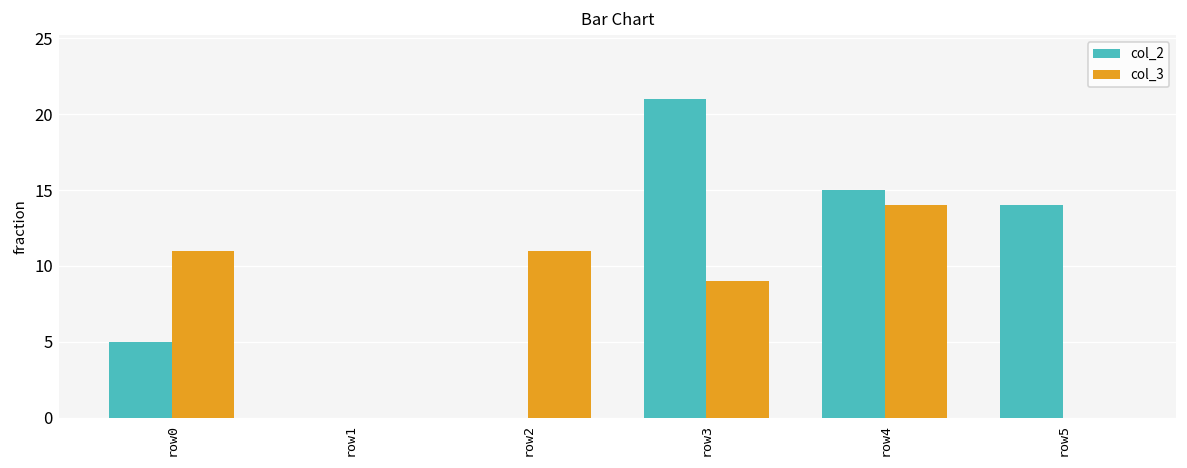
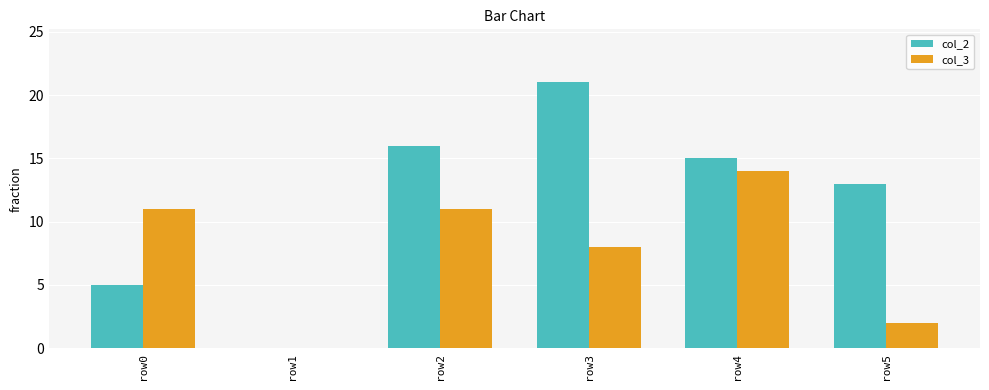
  {
    "col_2": {
      "row0": 5,
      "row1": 0,
-     "row2": 0,
+     "row2": 16,
      "row3": 21,
      "row4": 15,
-     "row5": 14
+     "row5": 13
    },
    "col_3": {
      "row0": 11,
      "row1": 0,
      "row2": 11,
-     "row3": 9,
+     "row3": 8,
      "row4": 14,
-     "row5": 0
+     "row5": 2
    }
  }
